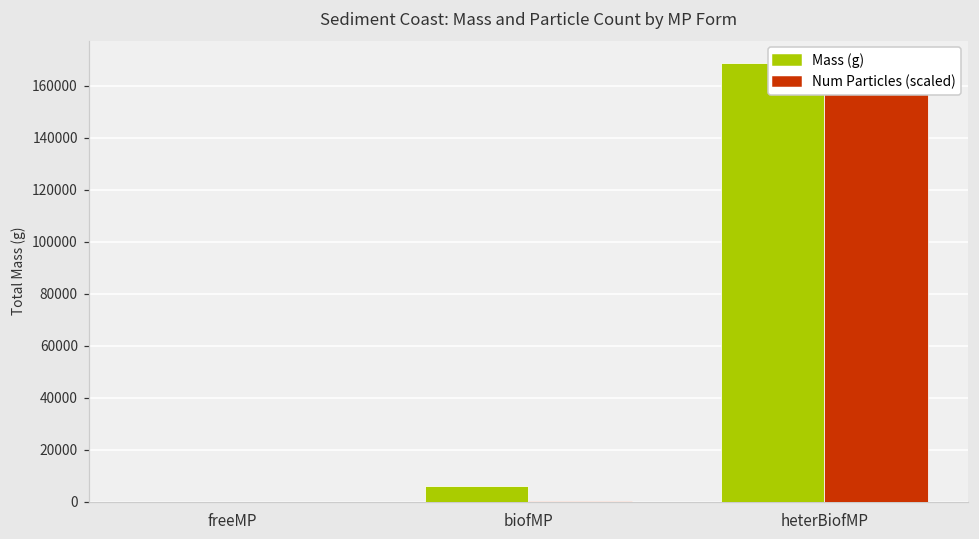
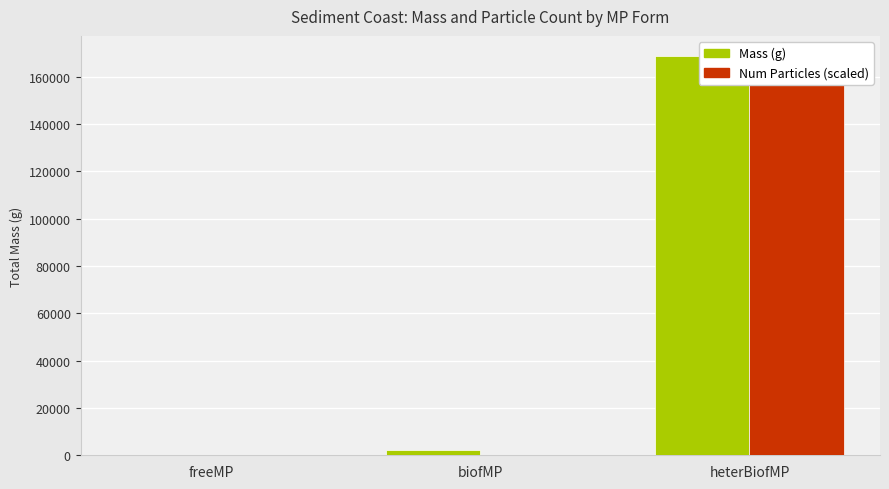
  {
    "Mass (g)": {
      "freeMP": 0,
-     "biofMP": 6000
+     "biofMP": 2000
    }
  }
